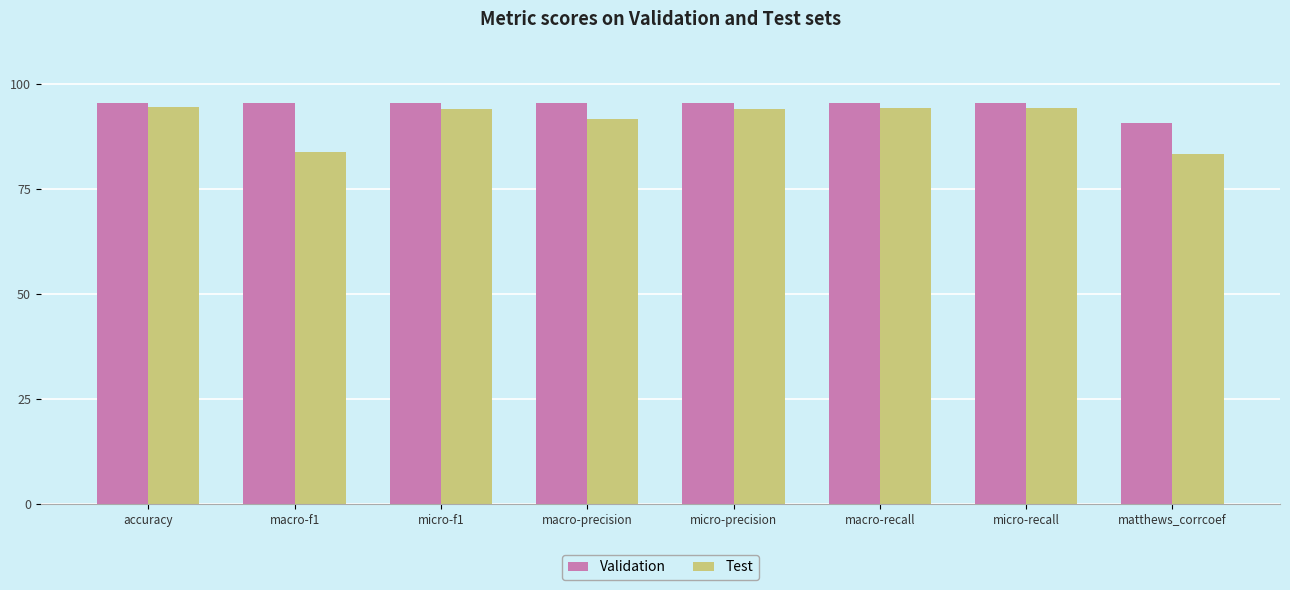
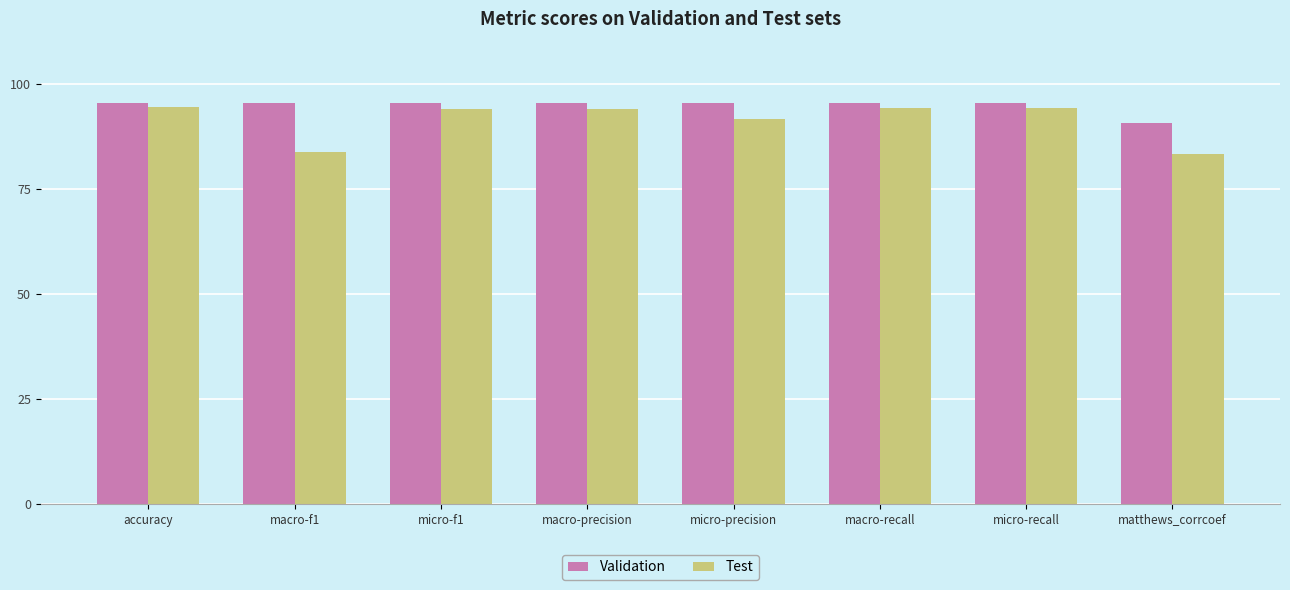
  {
    "Validation": {
      "accuracy": 95,
      "macro-f1": 95,
      "micro-f1": 95,
      "macro-precision": 95,
      "micro-precision": 95,
      "macro-recall": 95,
      "micro-recall": 95,
      "matthews_corrcoef": 91
    },
    "Test": {
      "accuracy": 94,
      "macro-f1": 84,
      "micro-f1": 94,
-     "macro-precision": 92,
-     "micro-precision": 94,
+     "macro-precision": 94,
+     "micro-precision": 92,
      "macro-recall": 94,
      "micro-recall": 94,
      "matthews_corrcoef": 83
    }
  }
